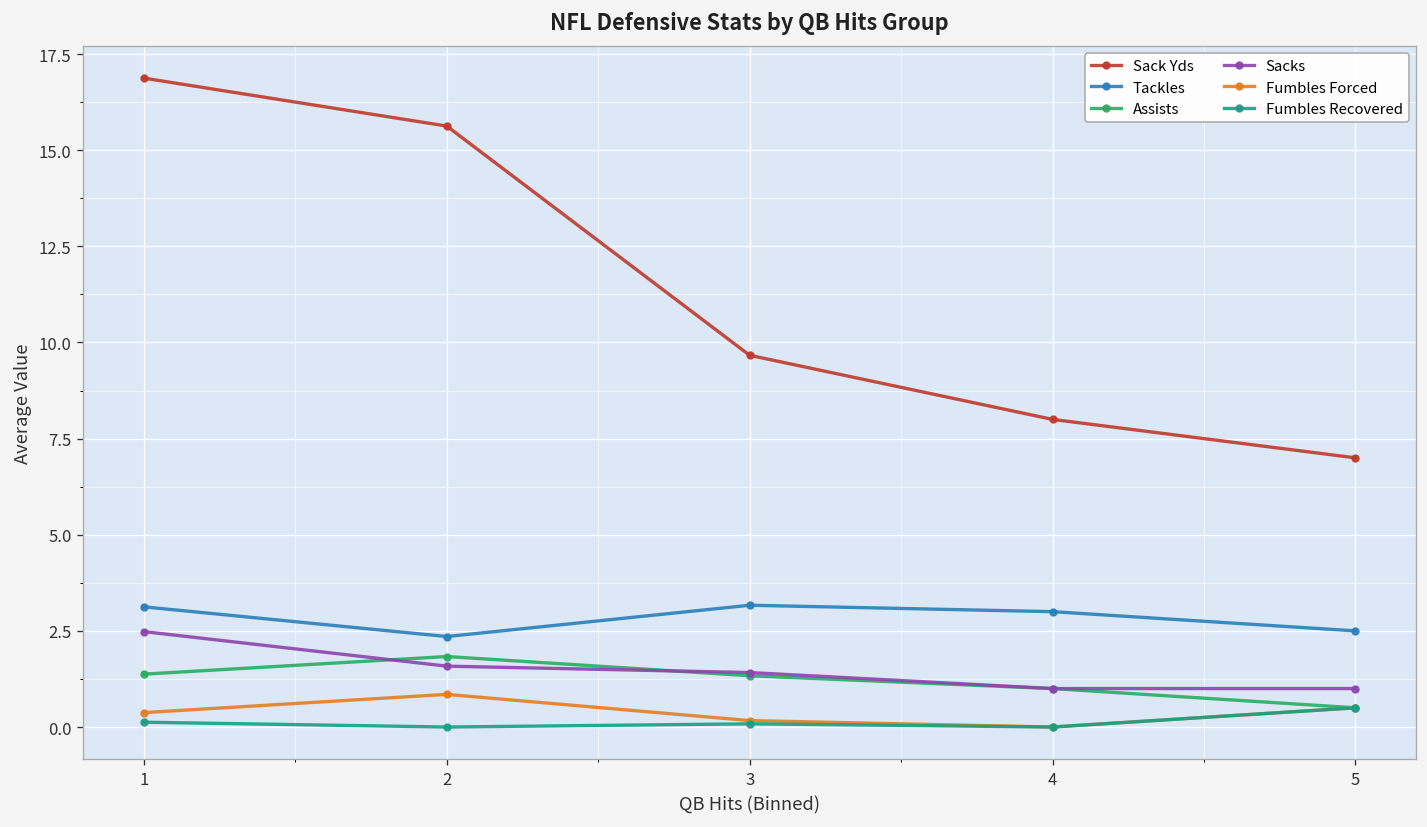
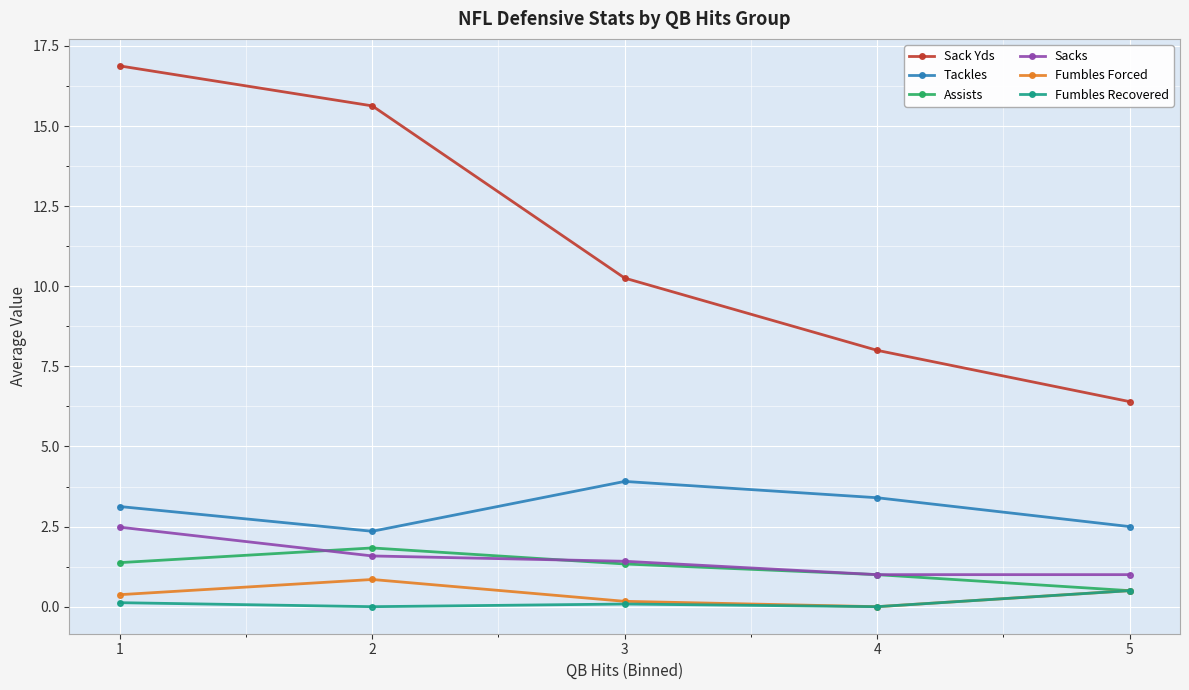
  {
    "Sack Yds": {
      "1": 16.9,
      "2": 15.6,
-     "3": 9.7,
+     "3": 10.3,
      "4": 8.0,
-     "5": 7.0
+     "5": 6.4
    },
    "Tackles": {
      "1": 3.1,
      "2": 2.4,
-     "3": 3.2,
-     "4": 3.0,
+     "3": 3.9,
+     "4": 3.4,
      "5": 2.5
    },
    "Sacks": {
      "1": 2.5,
      "2": 1.6,
      "3": 1.4,
      "5": 1.0
    },
    "Fumbles Forced": {
      "1": 0.4,
      "2": 0.8,
      "3": 0.2
    }
  }
